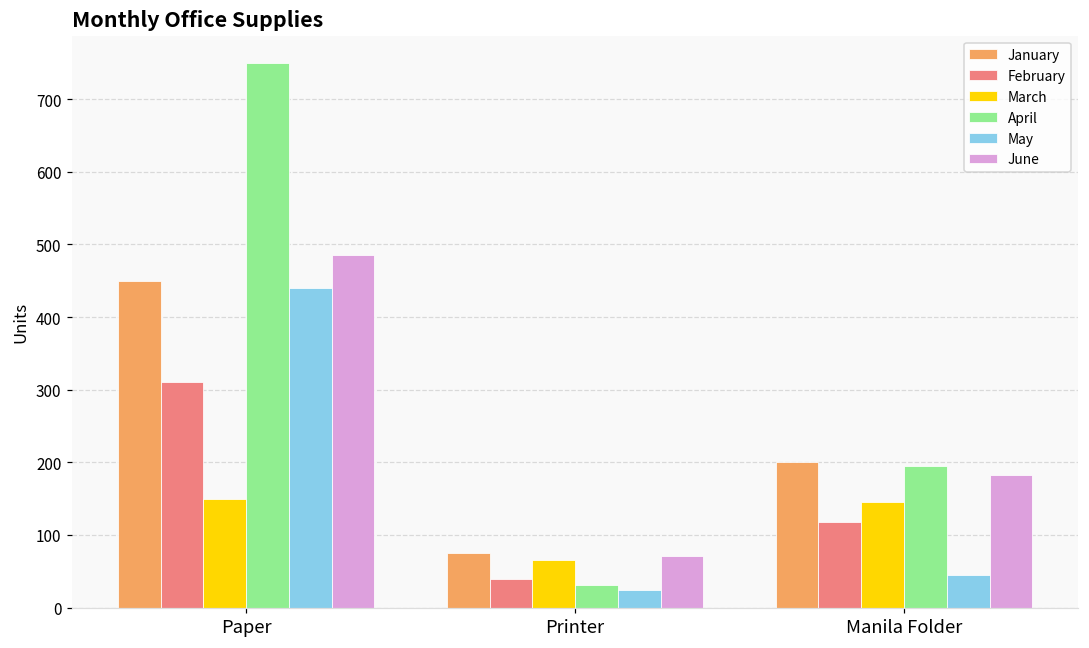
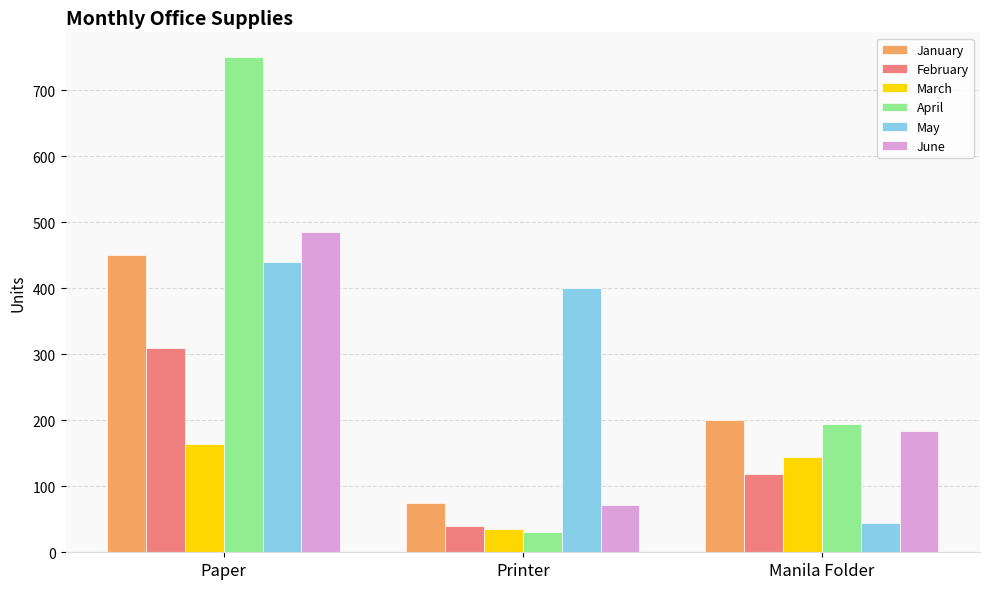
  {
    "March": {
-     "Paper": 150,
-     "Printer": 70,
+     "Paper": 160,
+     "Printer": 40,
      "Manila Folder": 150
    },
    "April": {
      "Paper": 750,
      "Printer": 30,
      "Manila Folder": 200
    },
    "May": {
      "Paper": 440,
-     "Printer": 20,
+     "Printer": 400,
      "Manila Folder": 50
    },
    "June": {
      "Paper": 490,
      "Printer": 70,
      "Manila Folder": 180
    }
  }
